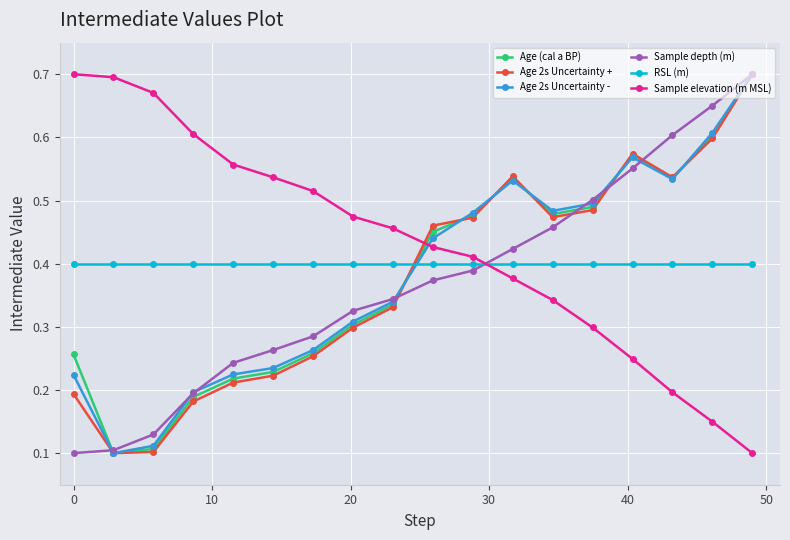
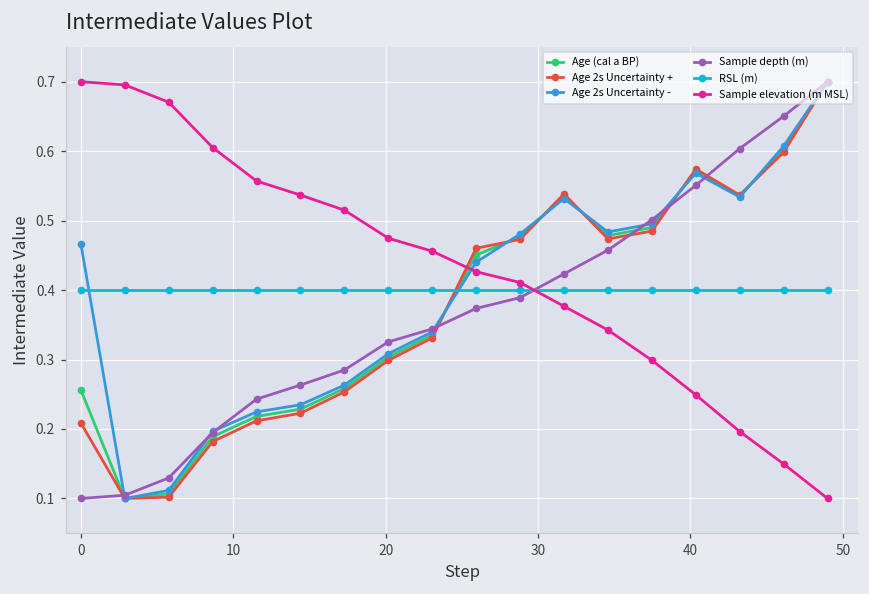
  {
    "Age (cal a BP)": {
      "0": 0.26
    },
    "Age 2s Uncertainty +": {
-     "0": 0.19
+     "0": 0.21
    },
    "Age 2s Uncertainty -": {
-     "0": 0.22
+     "0": 0.47
    },
    "Sample depth (m)": {
      "0": 0.10
    },
    "RSL (m)": {
      "0": 0.40
    },
    "Sample elevation (m MSL)": {
      "0": 0.70
    }
  }
